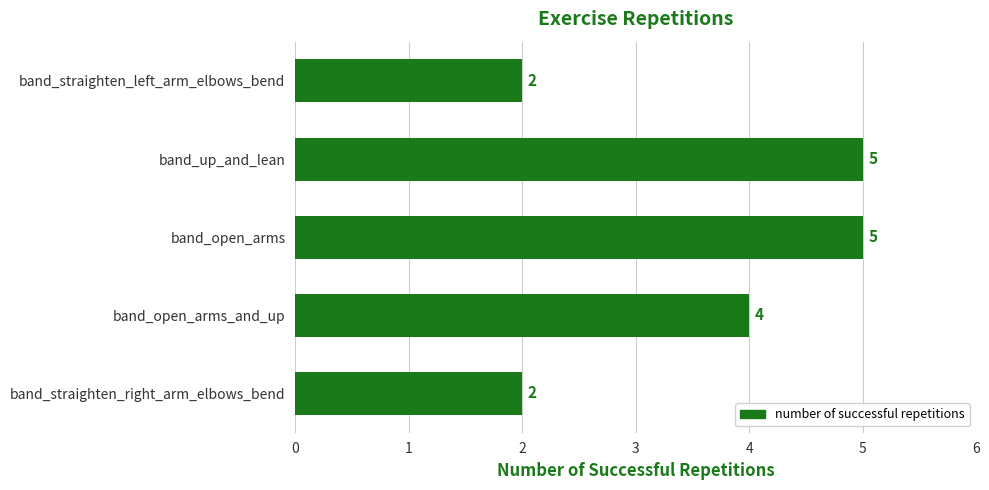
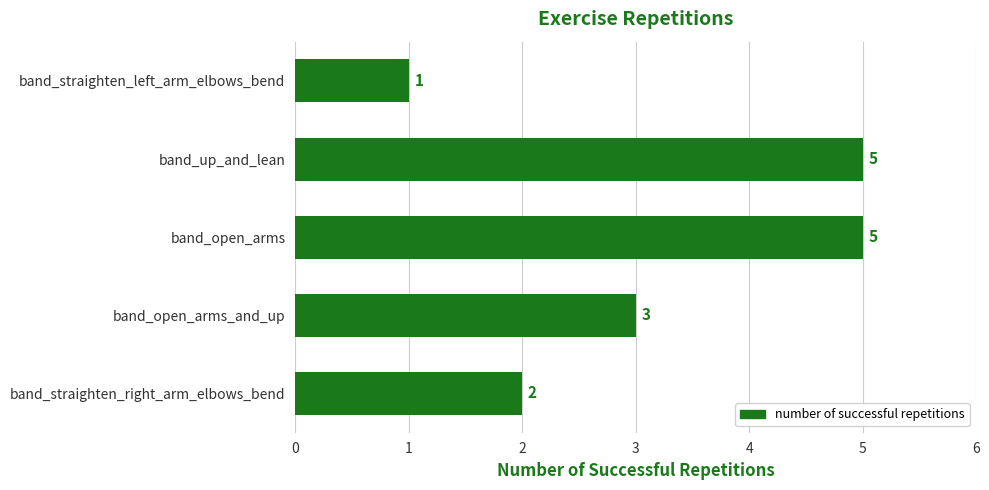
  {
-   "band_straighten_left_arm_elbows_bend": 2,
+   "band_straighten_left_arm_elbows_bend": 1,
    "band_up_and_lean": 5,
    "band_open_arms": 5,
-   "band_open_arms_and_up": 4,
+   "band_open_arms_and_up": 3,
    "band_straighten_right_arm_elbows_bend": 2
  }
